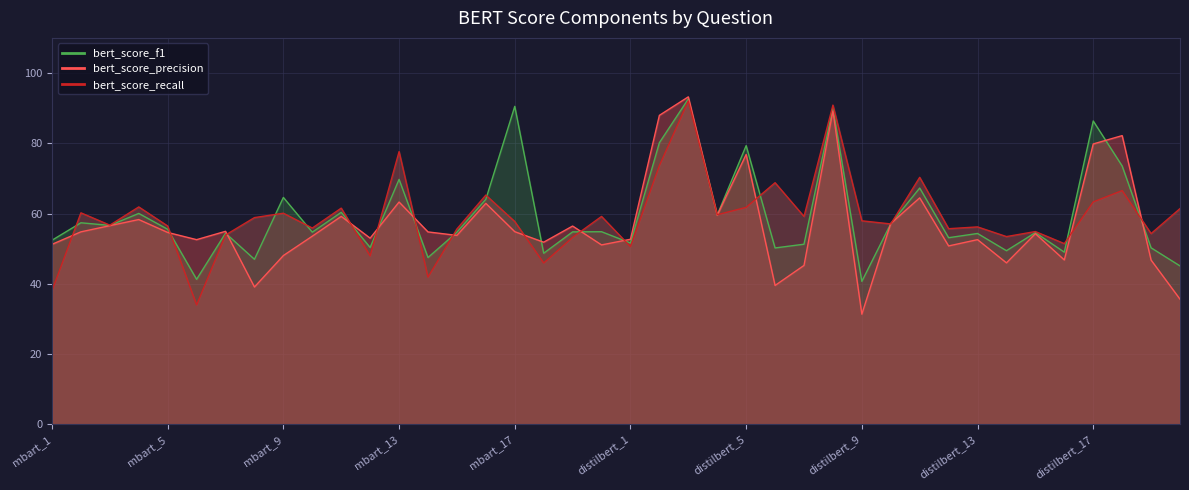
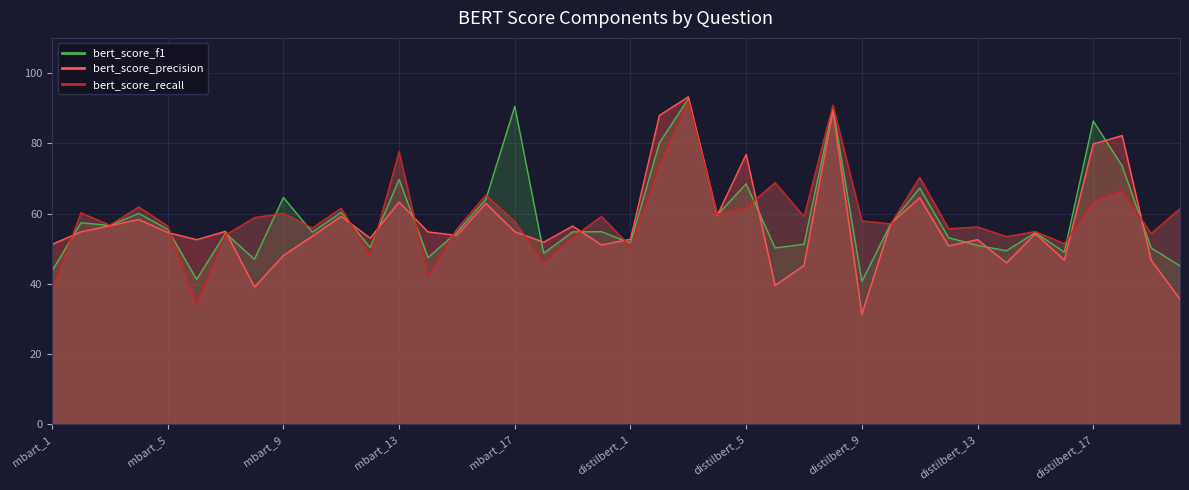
  {
    "bert_score_f1": {
-     "mbart_1": 52,
+     "mbart_1": 44,
      "mbart_5": 56,
      "mbart_9": 65,
      "mbart_13": 70,
      "mbart_17": 91,
      "distilbert_1": 52,
-     "distilbert_5": 79,
+     "distilbert_5": 68,
      "distilbert_9": 41,
-     "distilbert_13": 54,
+     "distilbert_13": 51,
      "distilbert_17": 86
    }
  }
